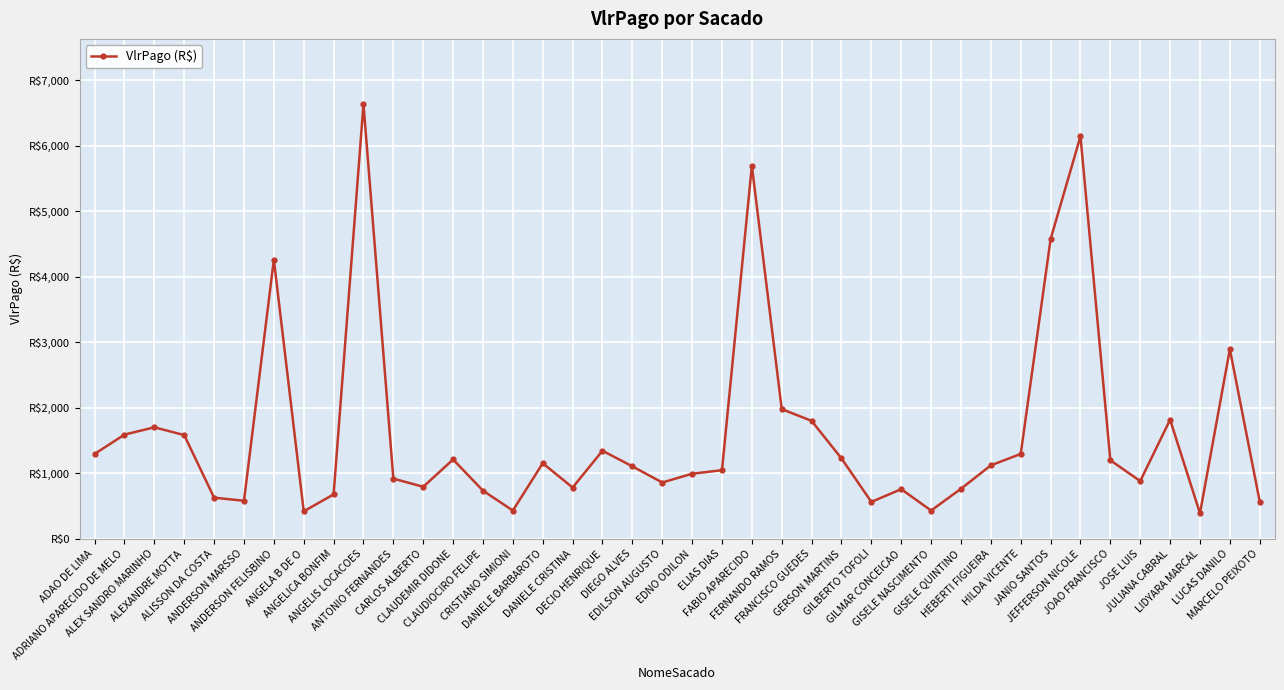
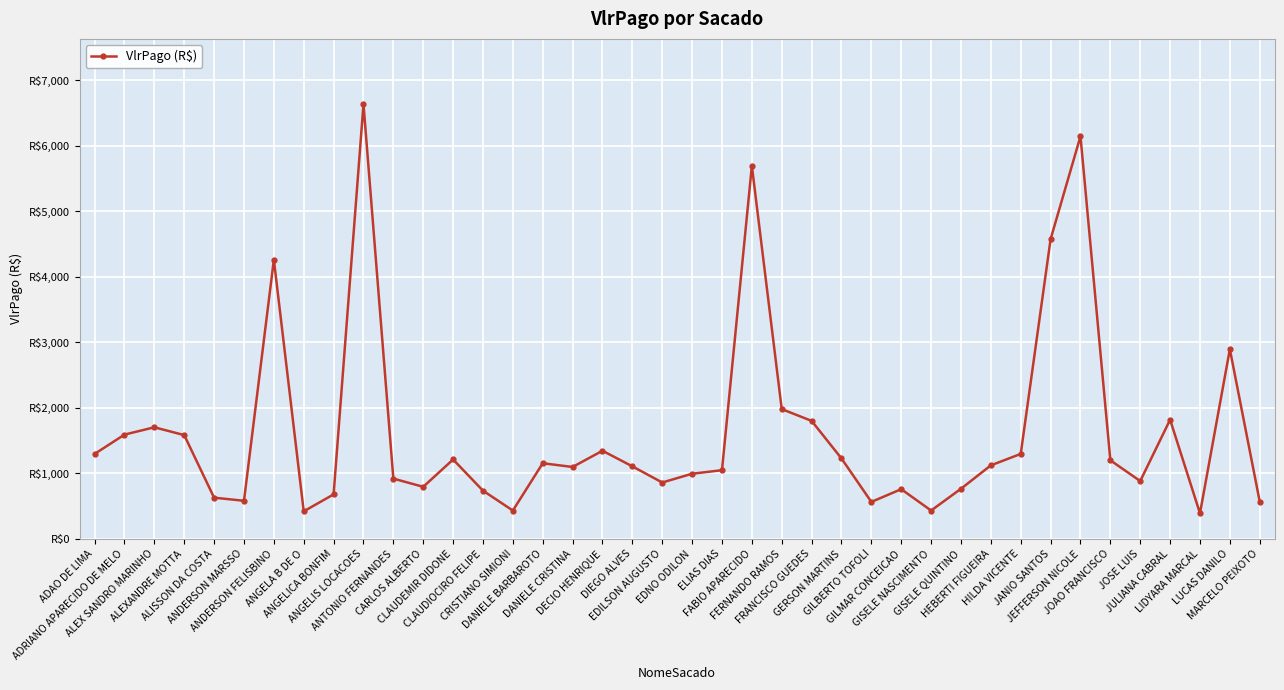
  {
    "ADAO DE LIMA": "R$1,300",
    "ADRIANO APARECIDO DE MELO": "R$1,600",
    "ALEX SANDRO MARINHO": "R$1,700",
    "ALEXANDRE MOTTA": "R$1,600",
    "ALISSON DA COSTA": "R$600",
    "ANDERSON MARSSO": "R$600",
    "ANDERSON FELISBINO": "R$4,300",
    "ANGELA B DE O": "R$400",
    "ANGELICA BONFIM": "R$700",
    "ANGELIS LOCACOES": "R$6,600",
    "ANTONIO FERNANDES": "R$900",
    "CARLOS ALBERTO": "R$800",
    "CLAUDEMIR DIDONE": "R$1,200",
    "CLAUDIOCIRO FELIPE": "R$700",
    "CRISTIANO SIMIONI": "R$400",
    "DANIELE BARBAROTO": "R$1,200",
-   "DANIELE CRISTINA": "R$800",
+   "DANIELE CRISTINA": "R$1,100",
    "DECIO HENRIQUE": "R$1,300",
    "DIEGO ALVES": "R$1,100",
    "EDILSON AUGUSTO": "R$900",
    "EDNO ODILON": "R$1,000",
    "ELIAS DIAS": "R$1,000",
    "FABIO APARECIDO": "R$5,700",
    "FERNANDO RAMOS": "R$2,000",
    "FRANCISCO GUEDES": "R$1,800",
    "GERSON MARTINS": "R$1,200",
    "GILBERTO TOFOLI": "R$600",
    "GILMAR CONCEICAO": "R$800",
    "GISELE NASCIMENTO": "R$400",
    "GISELE QUINTINO": "R$800",
    "HEBERTI FIGUEIRA": "R$1,100",
    "HILDA VICENTE": "R$1,300",
    "JANIO SANTOS": "R$4,600",
    "JEFFERSON NICOLE": "R$6,100",
    "JOAO FRANCISCO": "R$1,200",
    "JOSE LUIS": "R$900",
    "JULIANA CABRAL": "R$1,800",
    "LIDYARA MARCAL": "R$400",
    "LUCAS DANILO": "R$2,900",
    "MARCELO PEIXOTO": "R$600"
  }
